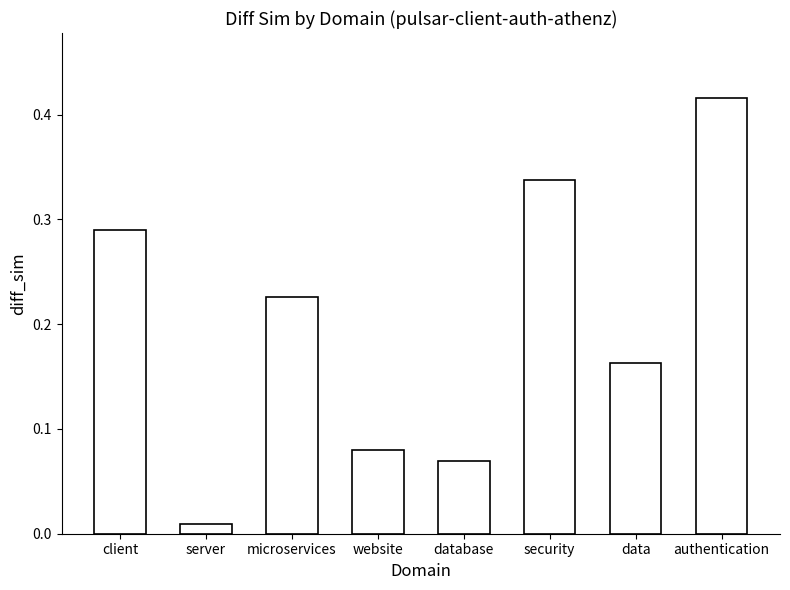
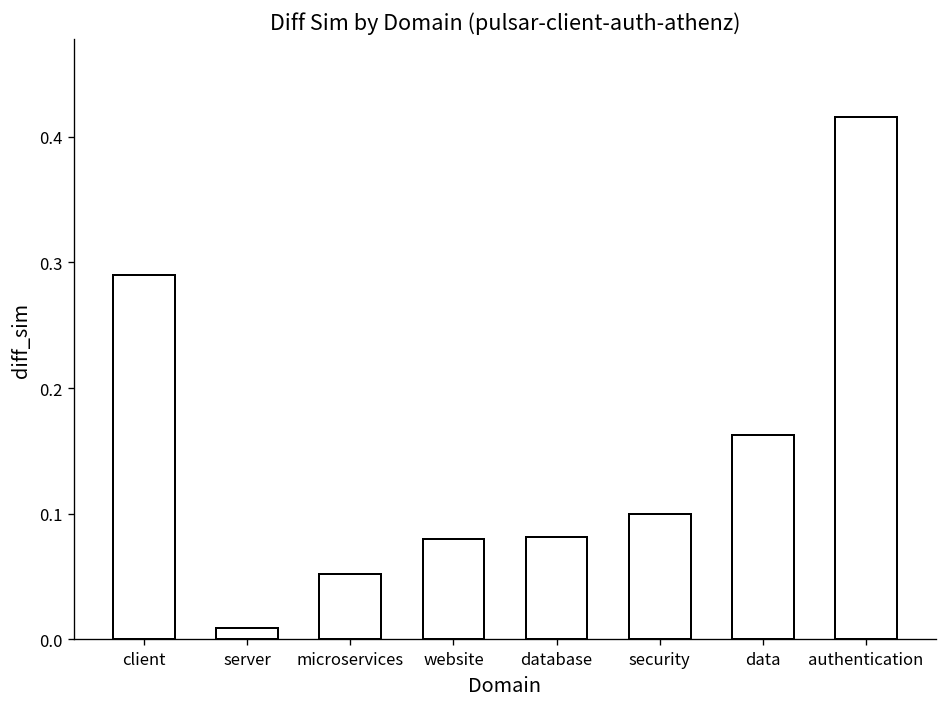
  {
    "client": 0.290,
    "server": 0.009,
-   "microservices": 0.226,
+   "microservices": 0.052,
    "website": 0.080,
-   "database": 0.069,
-   "security": 0.338,
+   "database": 0.081,
+   "security": 0.100,
    "data": 0.163,
    "authentication": 0.416
  }
